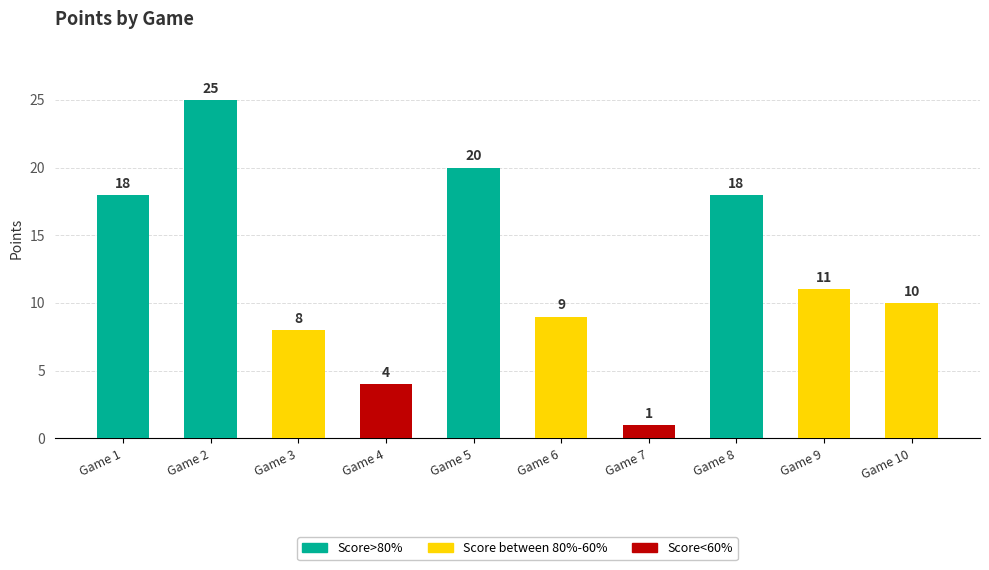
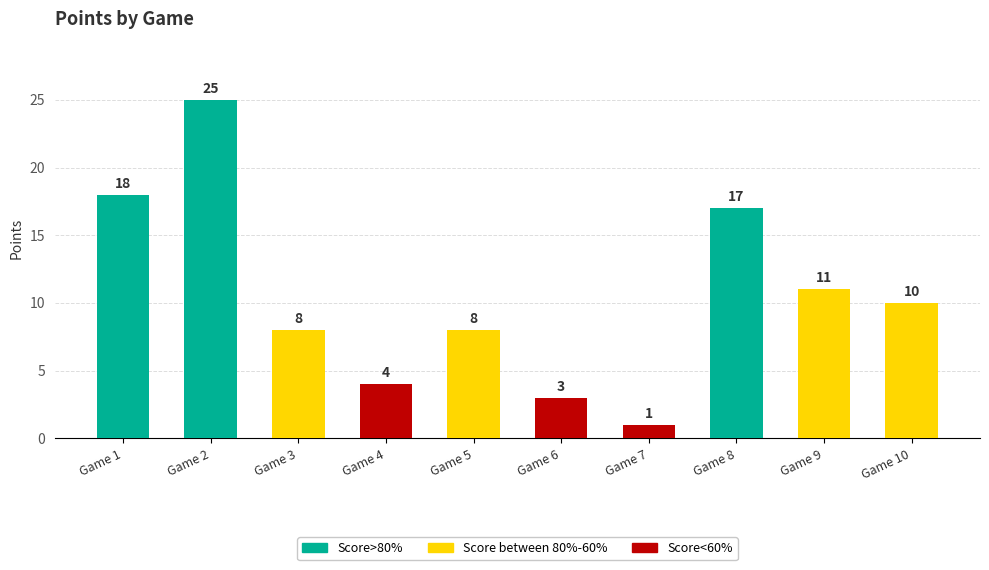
  {
    "Game 1": 18,
    "Game 2": 25,
    "Game 3": 8,
    "Game 4": 4,
-   "Game 5": 20,
-   "Game 6": 9,
+   "Game 5": 8,
+   "Game 6": 3,
    "Game 7": 1,
-   "Game 8": 18,
+   "Game 8": 17,
    "Game 9": 11,
    "Game 10": 10
  }
